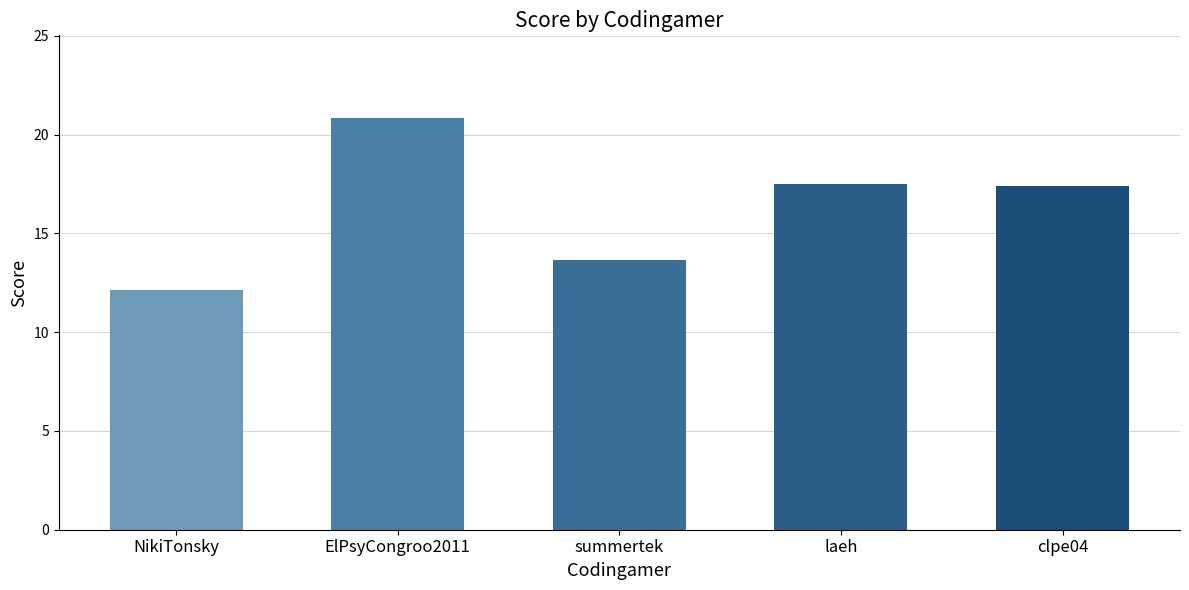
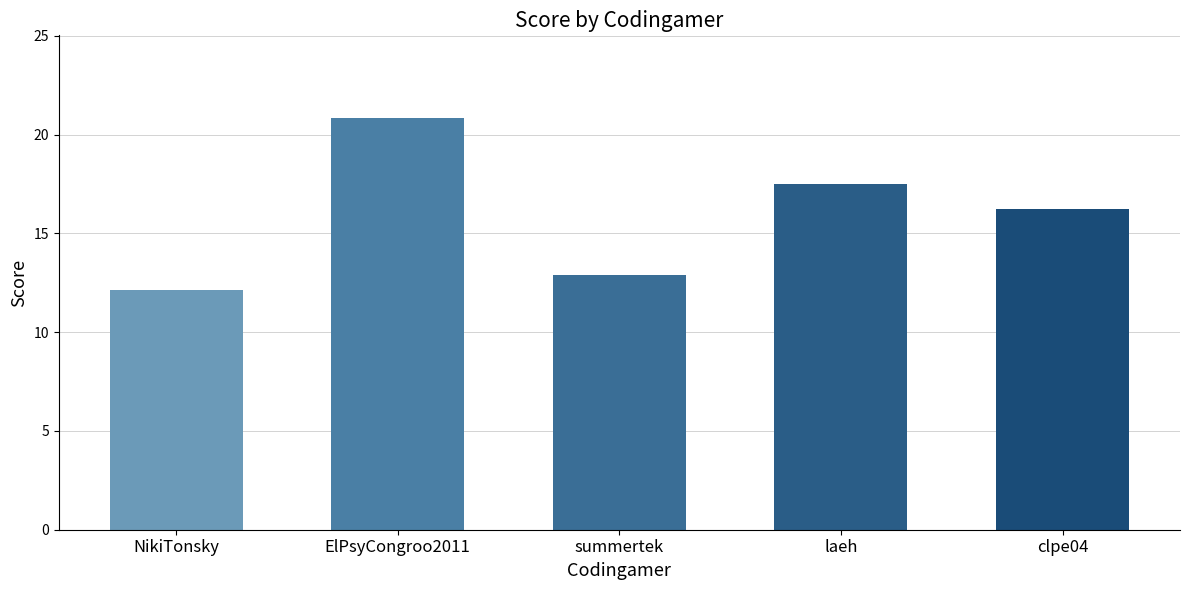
  {
    "NikiTonsky": 12.2,
    "ElPsyCongroo2011": 20.9,
-   "summertek": 13.6,
+   "summertek": 12.9,
    "laeh": 17.5,
-   "clpe04": 17.4
+   "clpe04": 16.3
  }
